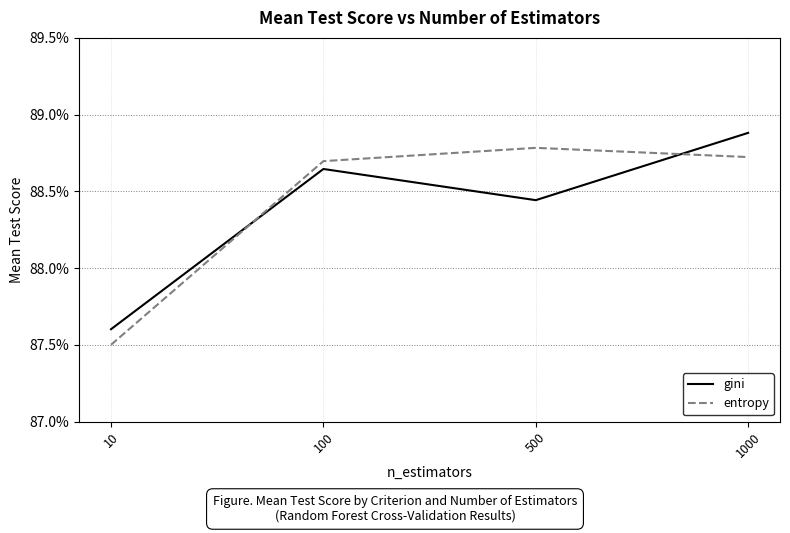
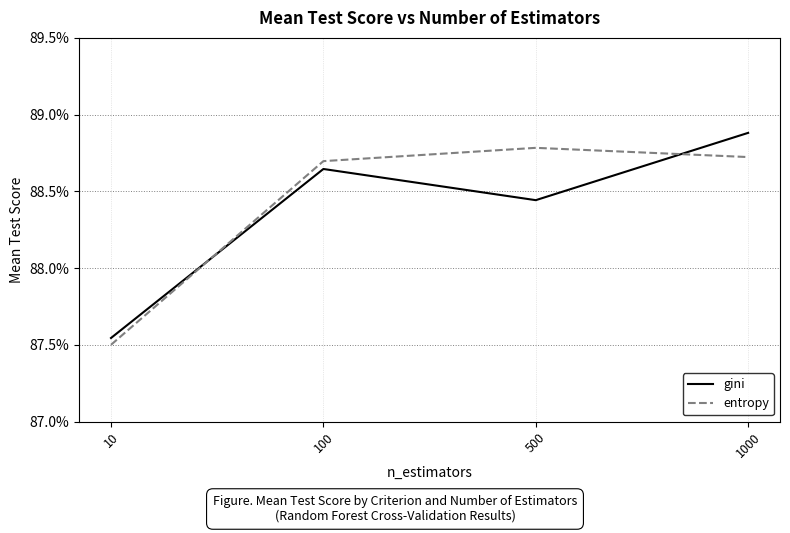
  {
    "gini": {
-     "10": "87.60%",
+     "10": "87.55%",
      "100": "88.65%",
      "500": "88.44%",
      "1000": "88.88%"
    },
    "entropy": {
      "10": "87.50%",
      "100": "88.70%",
      "500": "88.78%",
      "1000": "88.72%"
    }
  }
